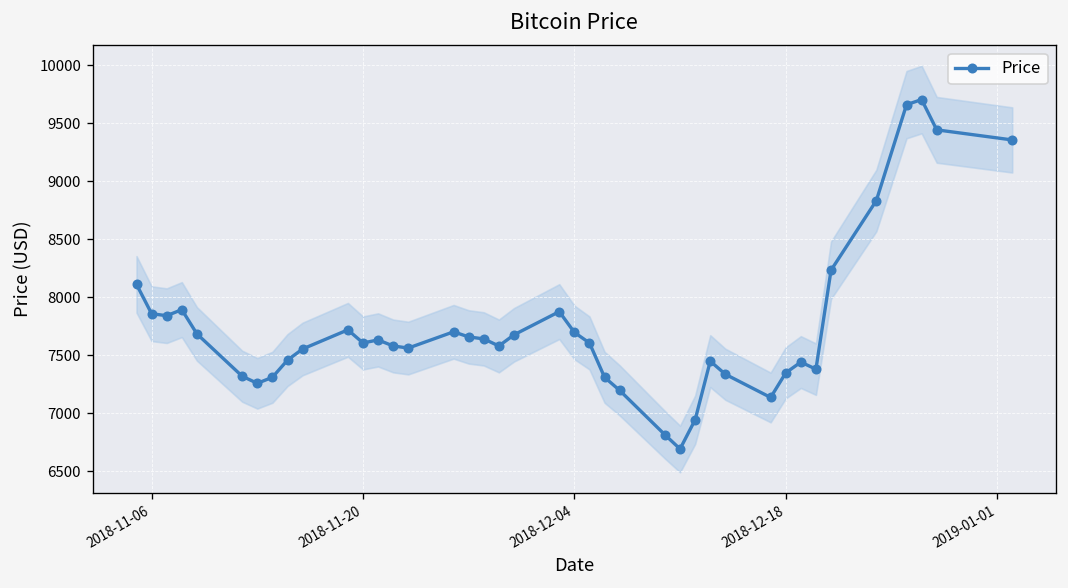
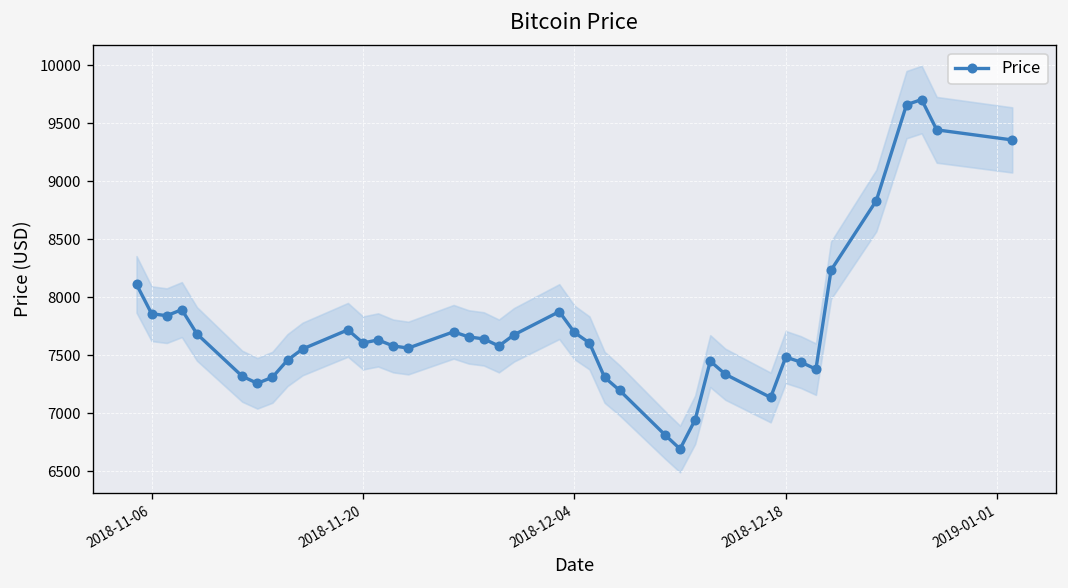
  {
    "Price": {
      "2018-11-06": 7900,
      "2018-11-20": 7600,
      "2018-12-04": 7700,
-     "2018-12-18": 7400
+     "2018-12-18": 7500
    }
  }
